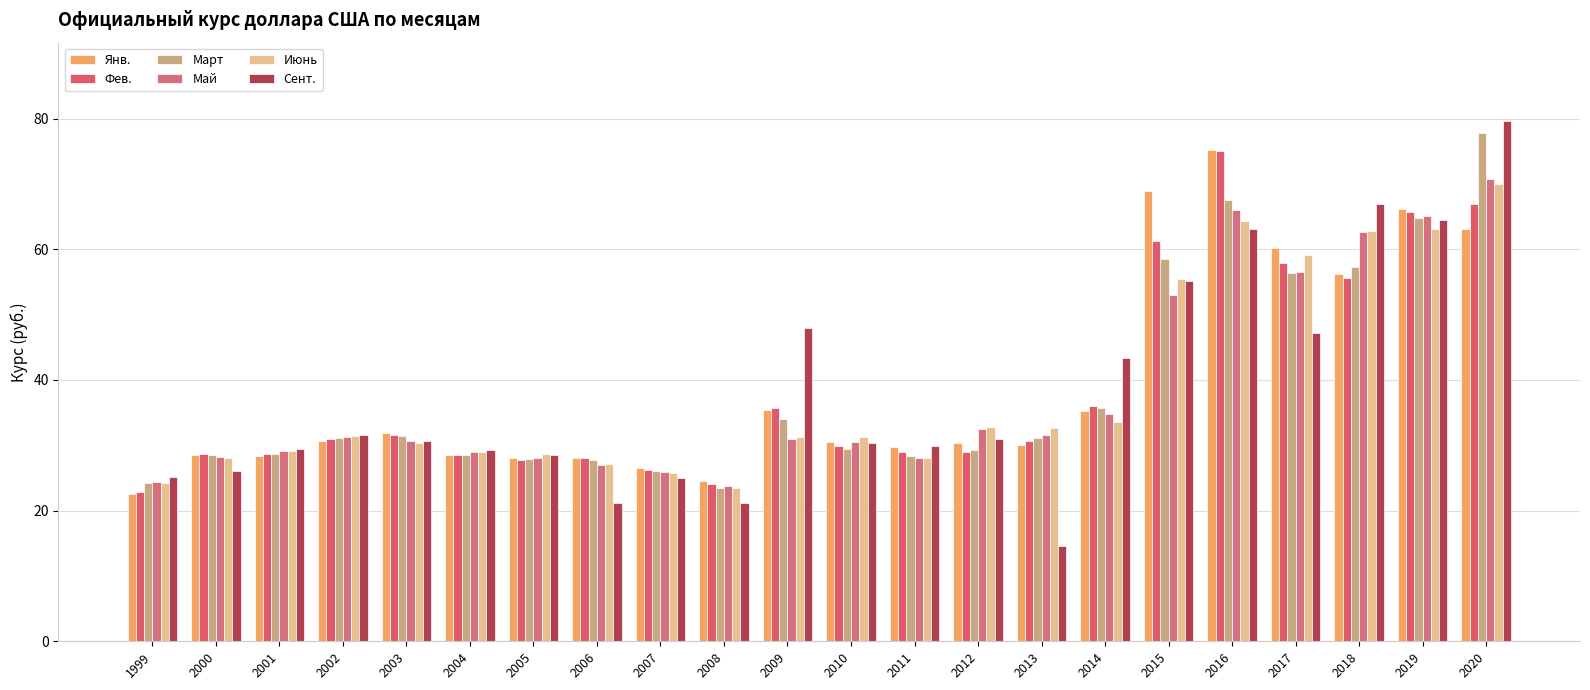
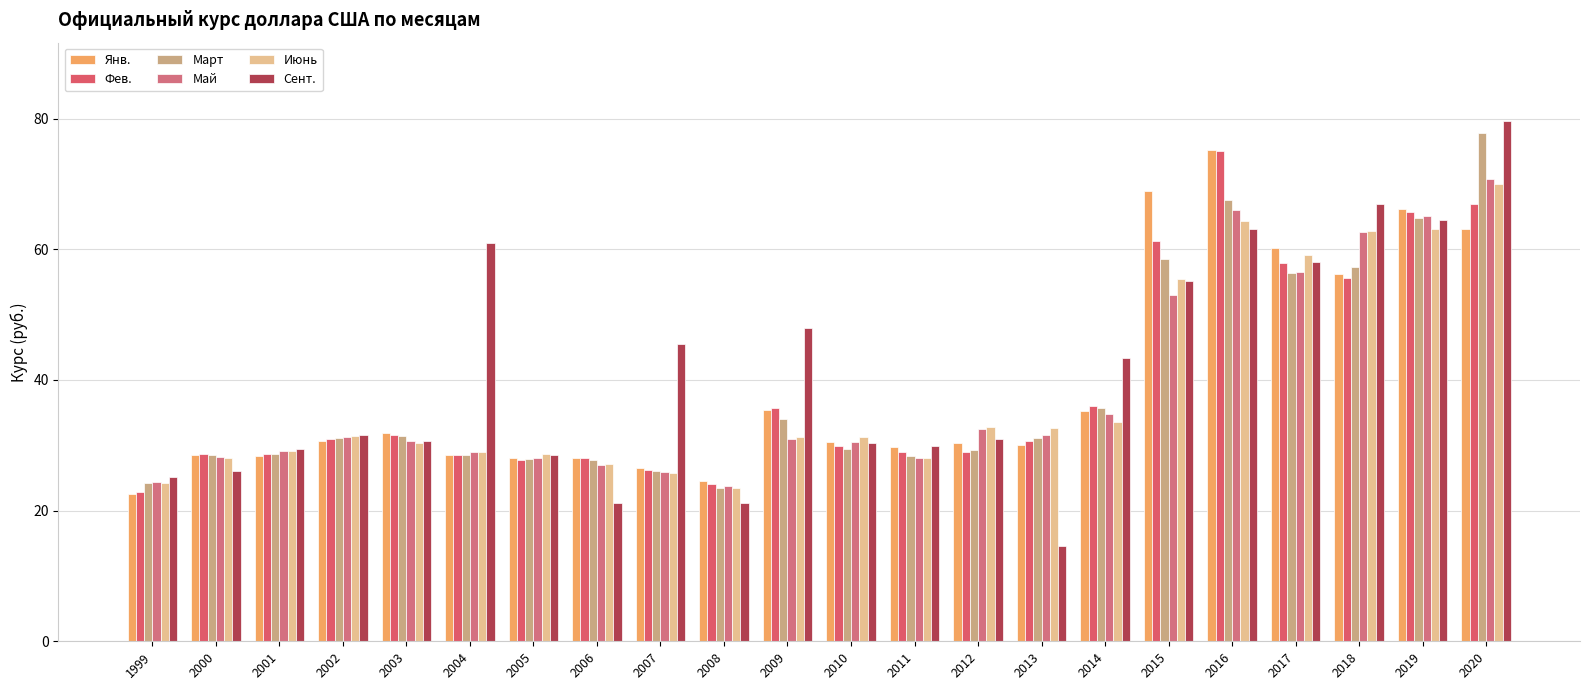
  {
    "Сент.": {
      "1999": 25,
      "2000": 26,
      "2001": 29,
      "2002": 32,
      "2003": 31,
-     "2004": 29,
+     "2004": 61,
      "2005": 29,
      "2006": 21,
-     "2007": 25,
+     "2007": 46,
      "2008": 21,
      "2009": 48,
      "2010": 30,
      "2011": 30,
      "2012": 31,
      "2013": 15,
      "2014": 43,
      "2015": 55,
      "2016": 63,
-     "2017": 47,
+     "2017": 58,
      "2018": 67,
      "2019": 64,
      "2020": 80
    }
  }
